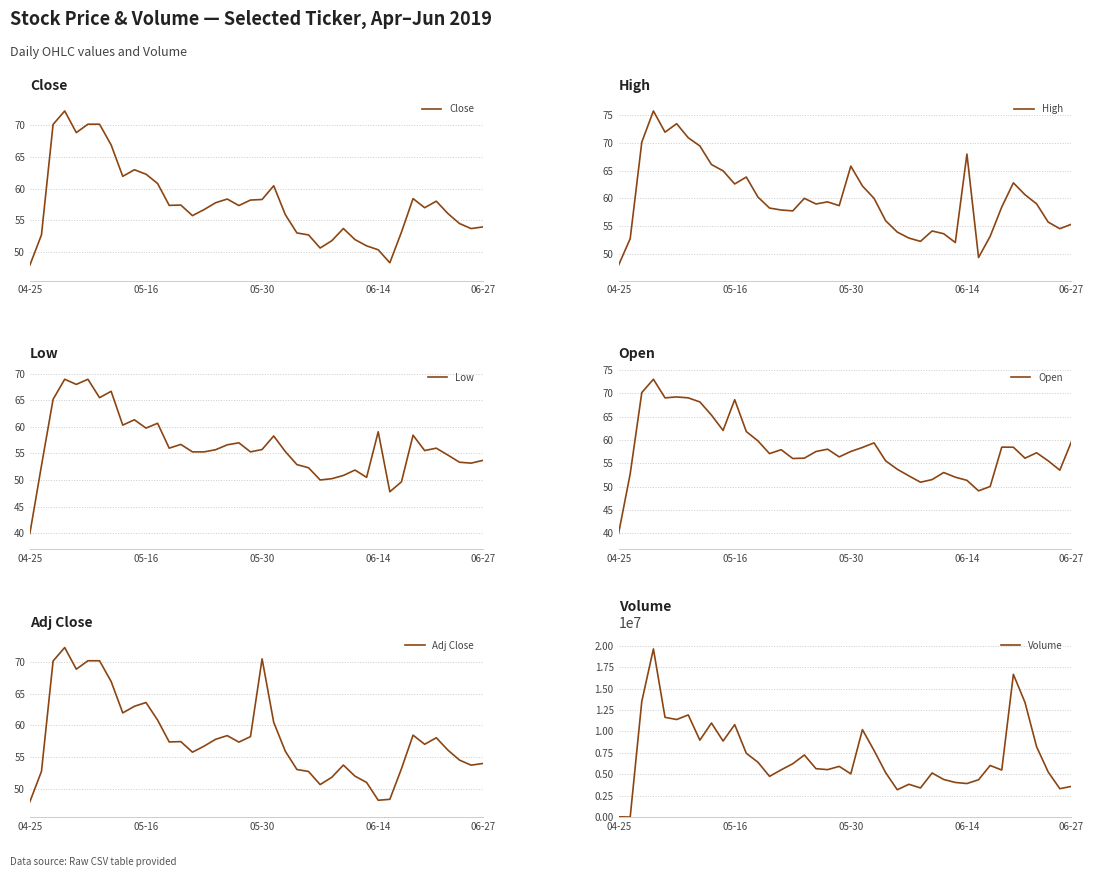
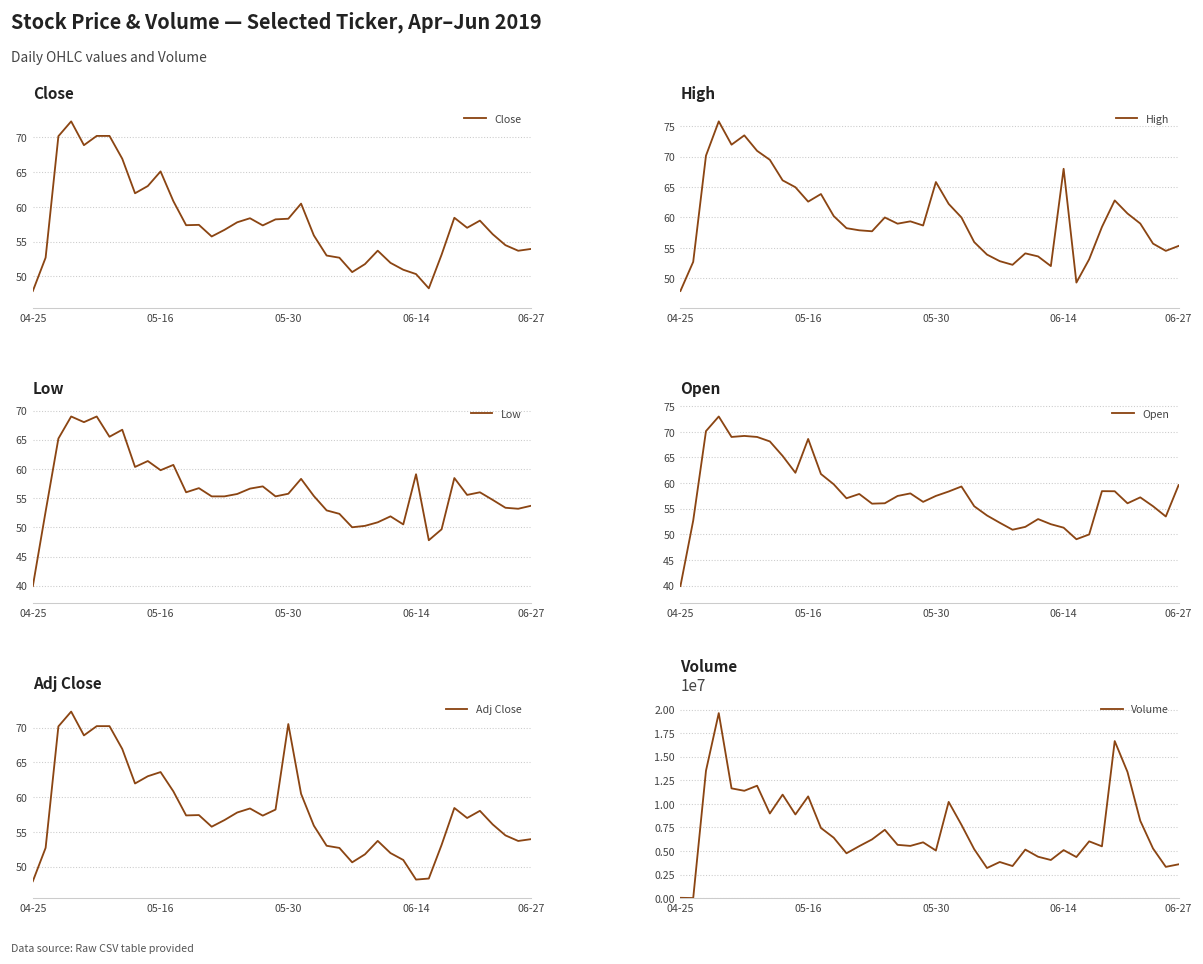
  {
    "Close": {
      "04-25": 48,
-     "05-16": 62,
+     "05-16": 65,
      "05-30": 58,
      "06-14": 50,
      "06-27": 54
    },
    "High": {
      "04-25": 48,
      "05-16": 63,
      "05-30": 66,
      "06-14": 68,
      "06-27": 55
    },
    "Low": {
      "04-25": 40,
      "05-16": 60,
      "05-30": 56,
      "06-14": 59,
      "06-27": 54
    },
    "Open": {
      "04-25": 40,
      "05-16": 69,
      "05-30": 58,
      "06-14": 51,
      "06-27": 60
    },
    "Adj Close": {
      "04-25": 48,
      "05-16": 64,
      "05-30": 71,
      "06-14": 48,
      "06-27": 54
    },
    "Volume": {
      "04-25": 0,
      "05-16": 11000000,
      "05-30": 5000000,
-     "06-14": 4000000,
+     "06-14": 5000000,
      "06-27": 4000000
    }
  }
